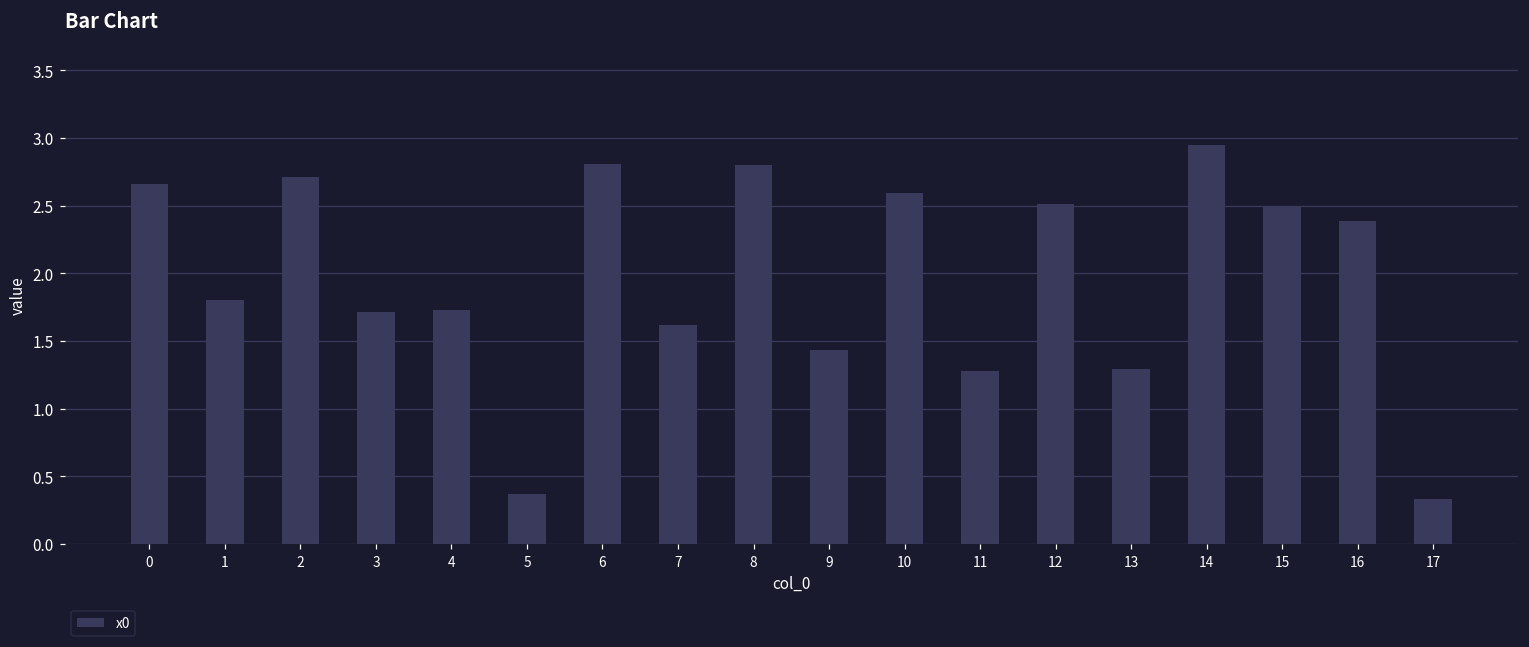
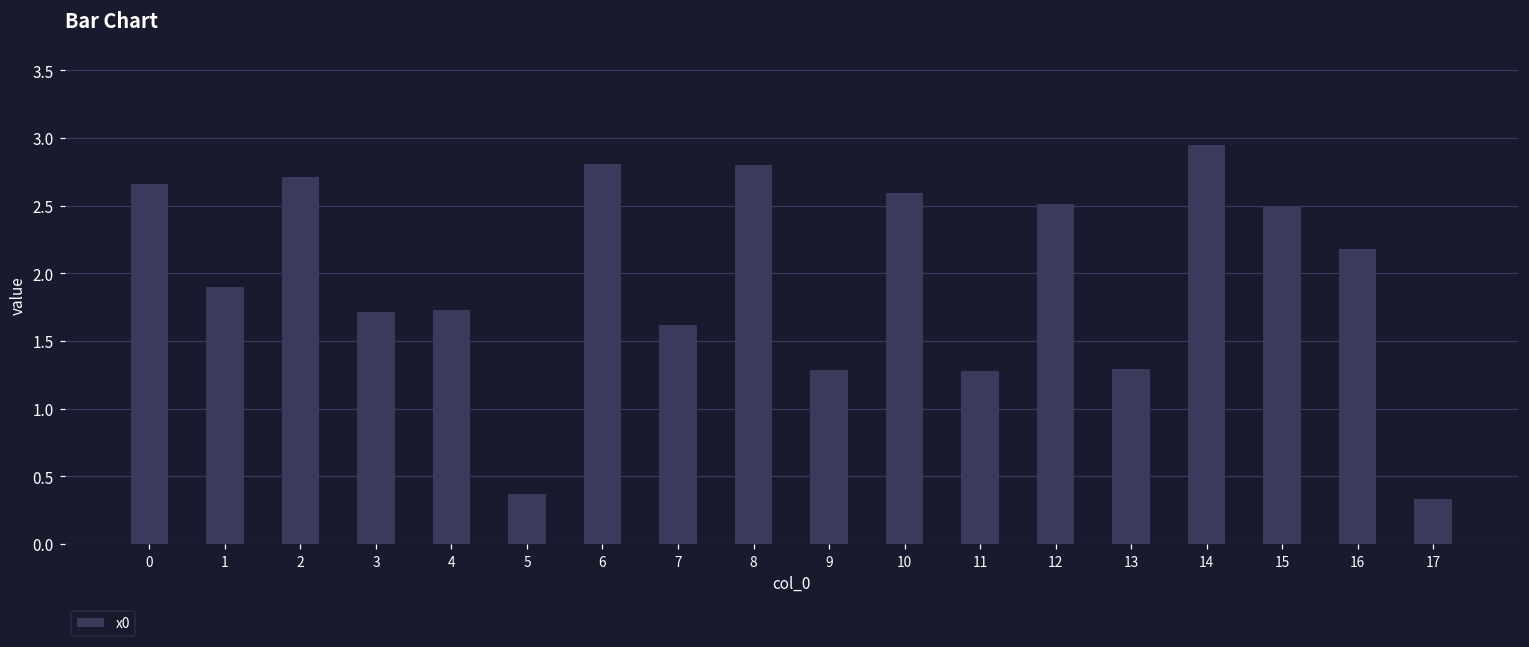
  {
    "0": 2.66,
-   "1": 1.80,
+   "1": 1.90,
    "2": 2.71,
    "3": 1.71,
    "4": 1.73,
    "5": 0.37,
    "6": 2.81,
    "7": 1.61,
    "8": 2.80,
-   "9": 1.43,
+   "9": 1.29,
    "10": 2.59,
    "11": 1.27,
    "12": 2.51,
    "13": 1.29,
    "14": 2.95,
    "15": 2.49,
-   "16": 2.39,
+   "16": 2.18,
    "17": 0.33
  }
